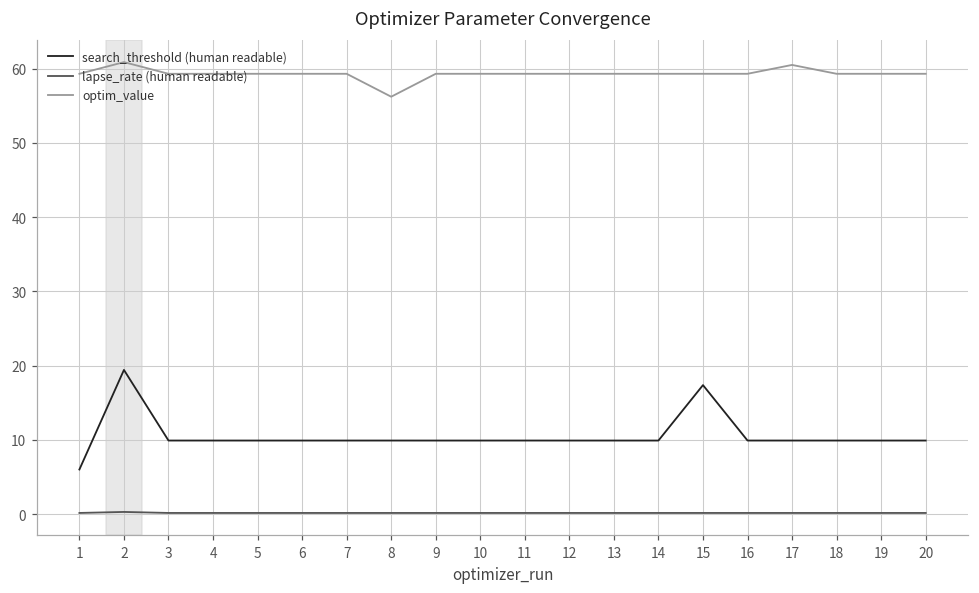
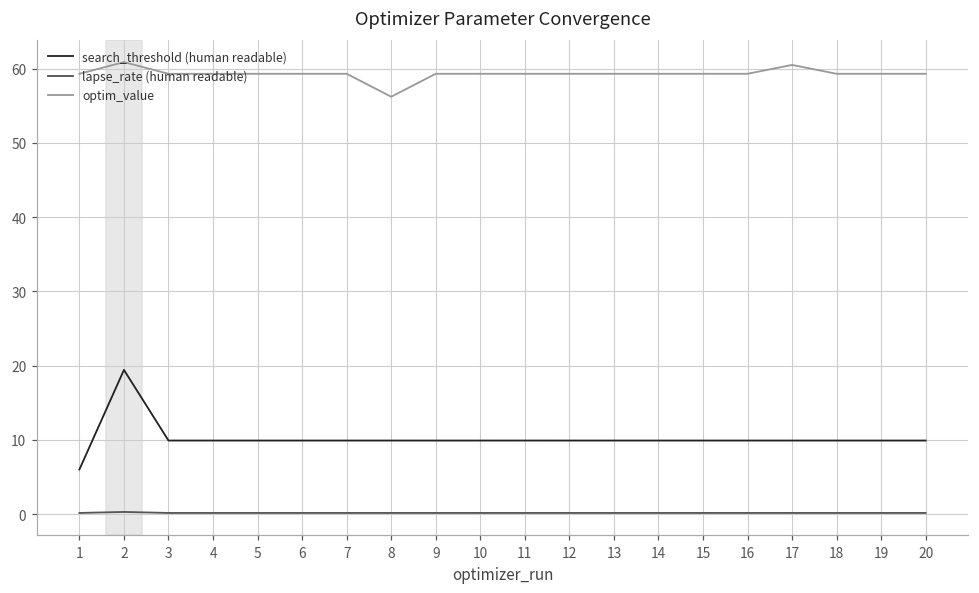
  {
    "search_threshold (human readable)": {
      "1": 6,
      "2": 19,
      "3": 10,
      "4": 10,
      "5": 10,
      "6": 10,
      "7": 10,
      "8": 10,
      "9": 10,
      "10": 10,
      "11": 10,
      "12": 10,
      "13": 10,
      "14": 10,
-     "15": 17,
+     "15": 10,
      "16": 10,
      "17": 10,
      "18": 10,
      "19": 10,
      "20": 10
    },
    "lapse_rate (human readable)": {
      "1": 0,
      "2": 0,
      "3": 0,
      "4": 0,
      "5": 0,
      "6": 0,
      "7": 0,
      "8": 0,
      "9": 0,
      "10": 0,
      "11": 0,
      "12": 0,
      "13": 0,
      "14": 0,
      "15": 0,
      "16": 0,
      "17": 0,
      "18": 0,
      "19": 0,
      "20": 0
    },
    "optim_value": {
      "1": 59,
      "2": 61,
      "3": 59,
      "4": 59,
      "5": 59,
      "6": 59,
      "7": 59,
      "8": 56,
      "9": 59,
      "10": 59,
      "11": 59,
      "12": 59,
      "13": 59,
      "14": 59,
      "15": 59,
      "16": 59,
      "17": 61,
      "18": 59,
      "19": 59,
      "20": 59
    }
  }
